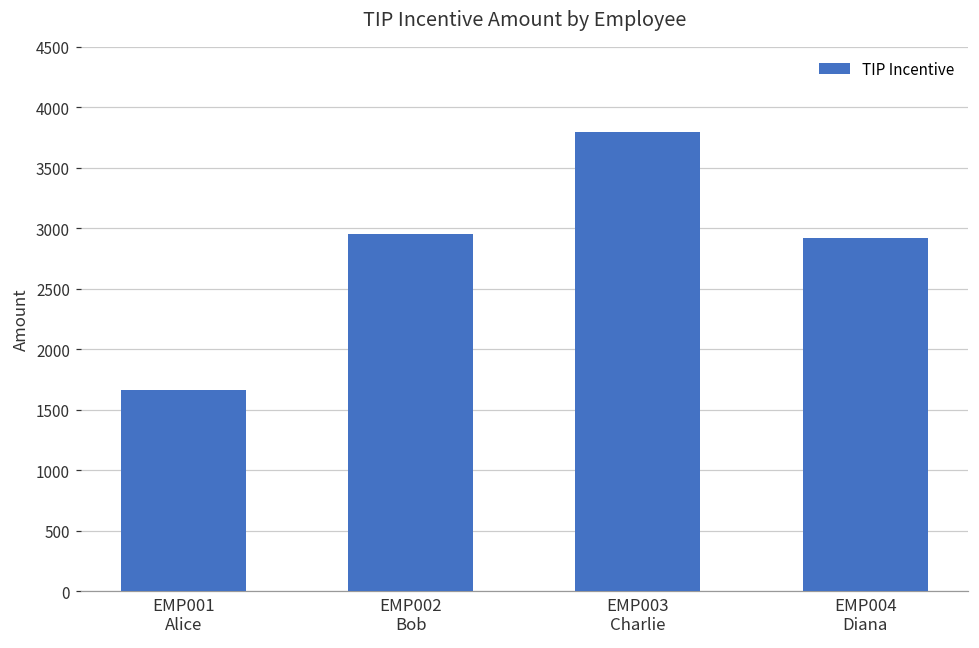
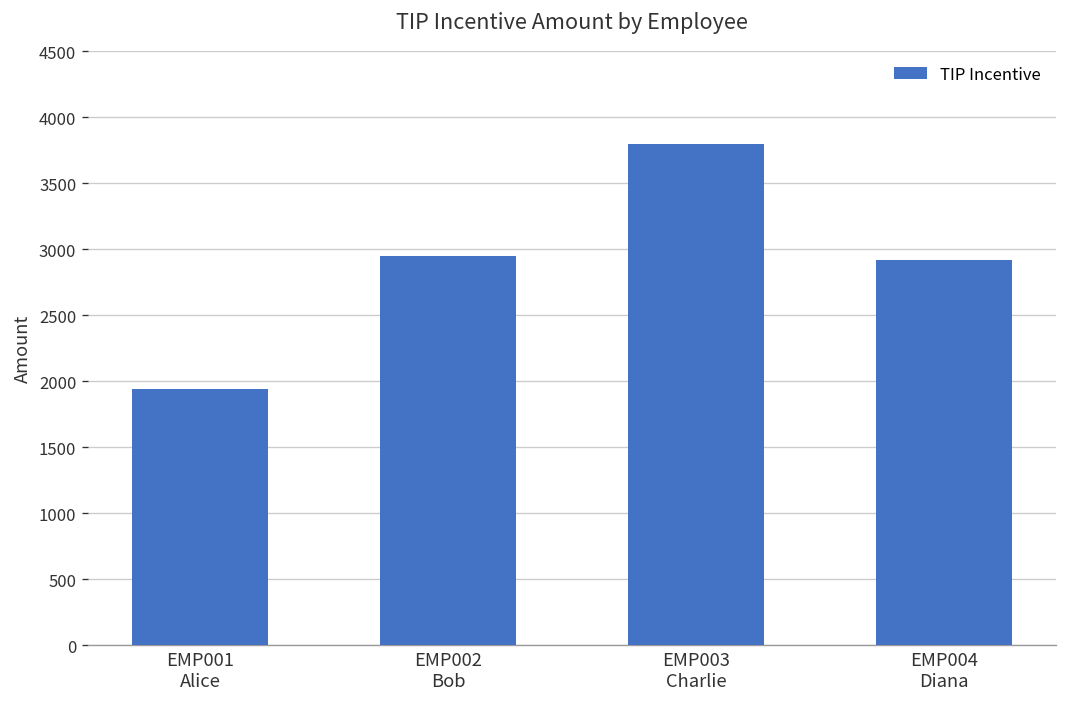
  {
-   "EMP001 Alice": 1660,
+   "EMP001 Alice": 1940,
    "EMP002 Bob": 2950,
    "EMP003 Charlie": 3800,
    "EMP004 Diana": 2920
  }
